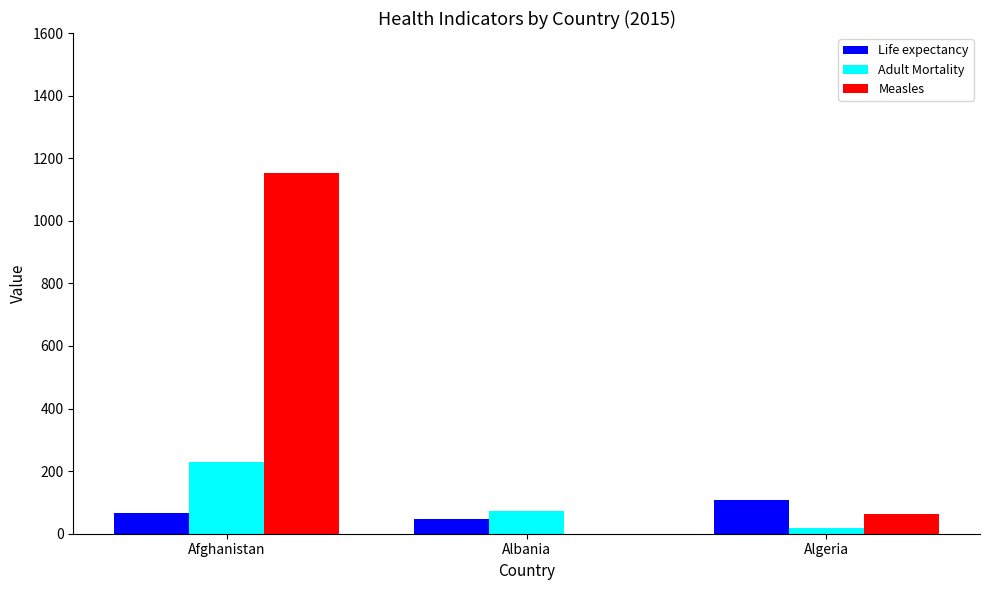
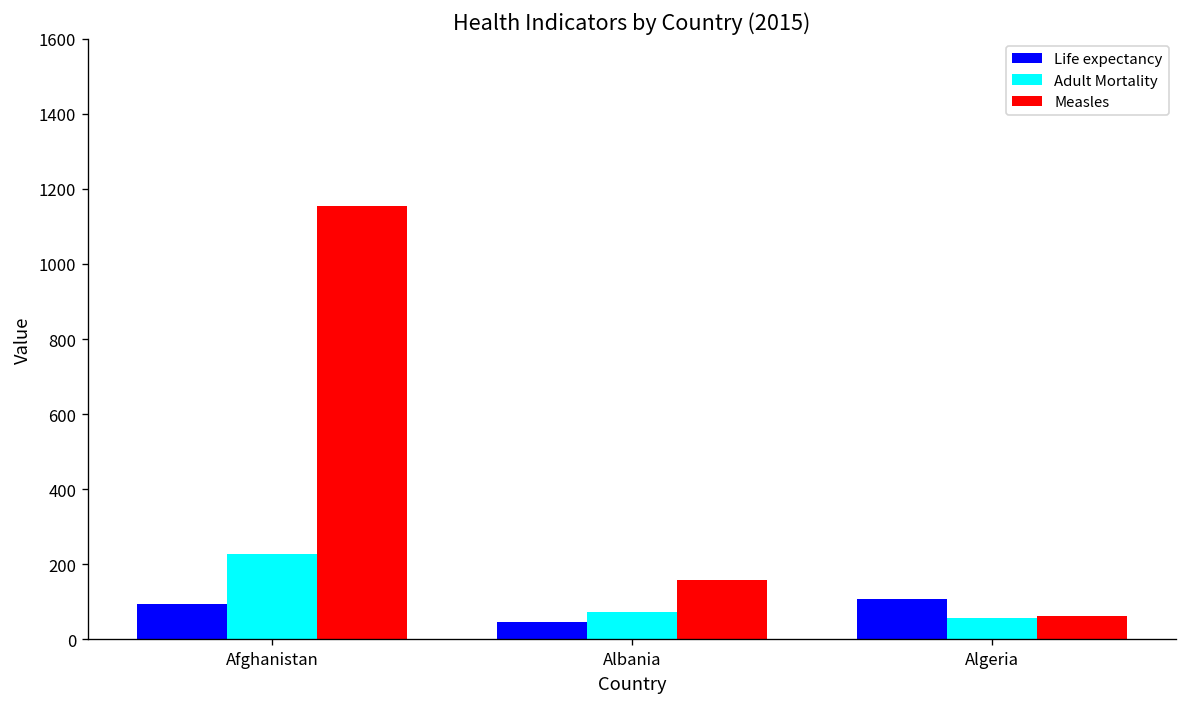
  {
    "Life expectancy": {
-     "Afghanistan": 70,
+     "Afghanistan": 90,
      "Albania": 50,
      "Algeria": 110
    },
    "Adult Mortality": {
      "Afghanistan": 230,
      "Albania": 70,
-     "Algeria": 20
+     "Algeria": 60
    },
    "Measles": {
      "Afghanistan": 1150,
-     "Albania": 0,
+     "Albania": 160,
      "Algeria": 60
    }
  }
